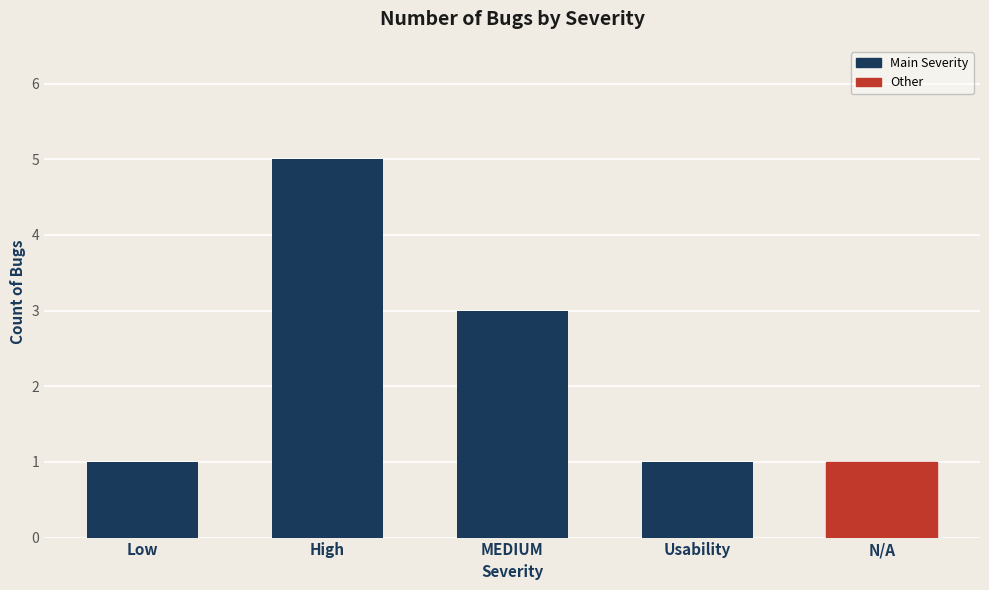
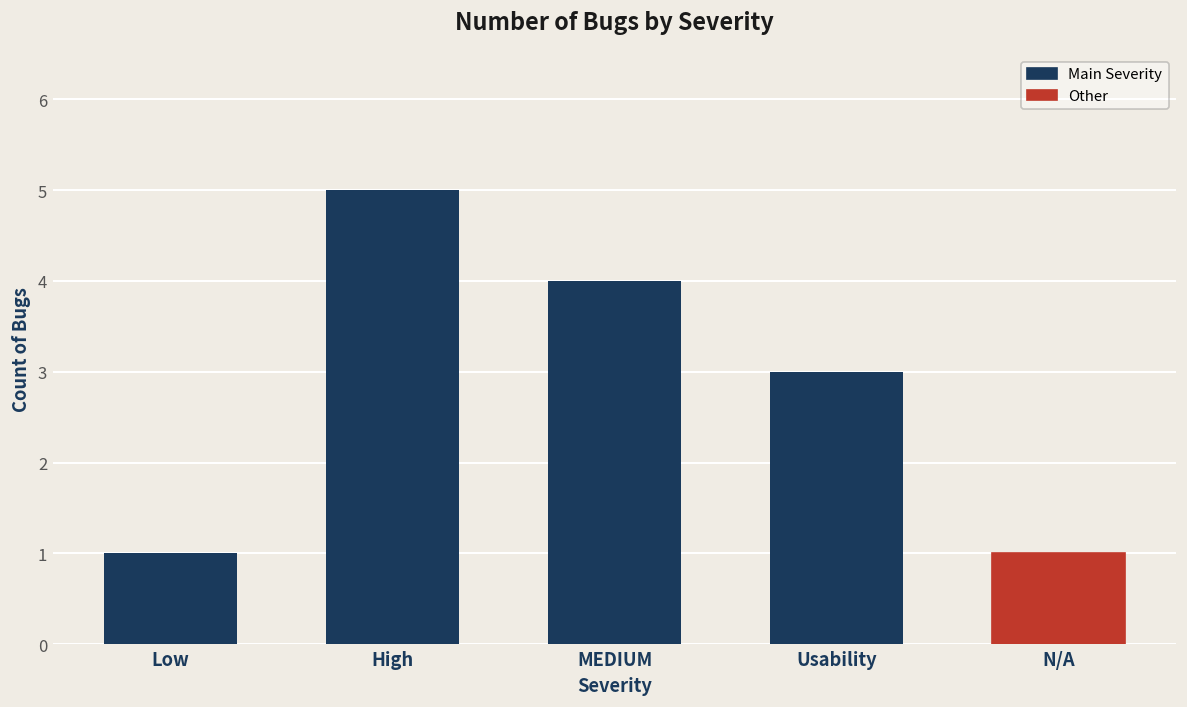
  {
    "Low": 1,
    "High": 5,
-   "MEDIUM": 3,
-   "Usability": 1,
+   "MEDIUM": 4,
+   "Usability": 3,
    "N/A": 1
  }
